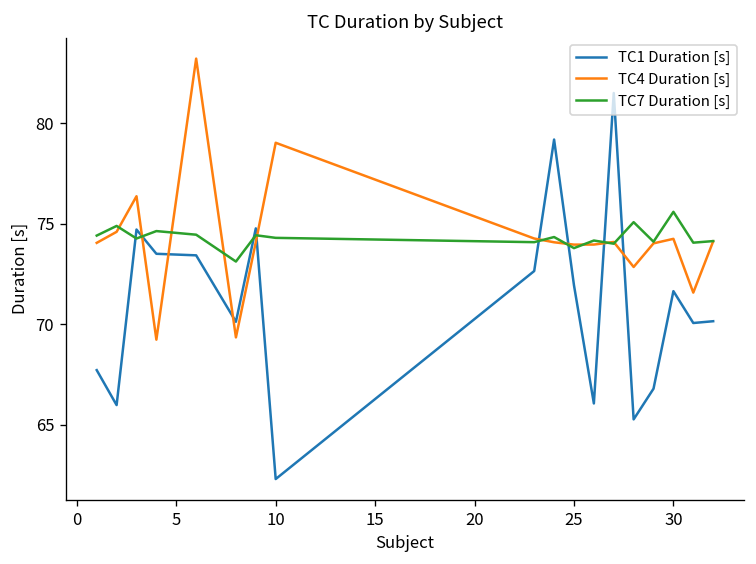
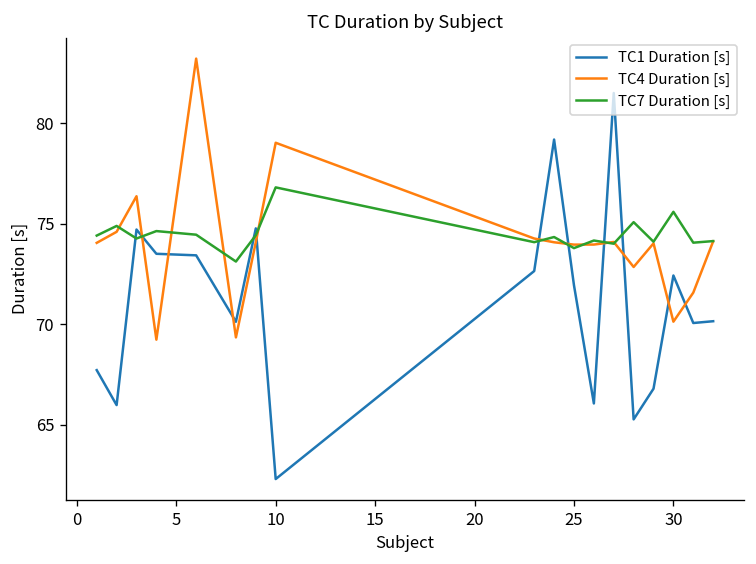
  {
    "TC1 Duration [s]": {
      "10": 62.3,
      "25": 71.9,
-     "30": 71.7
+     "30": 72.4
    },
    "TC4 Duration [s]": {
      "10": 79.0,
      "25": 74.0,
-     "30": 74.3
+     "30": 70.1
    },
    "TC7 Duration [s]": {
-     "10": 74.3,
+     "10": 76.8,
      "25": 73.8,
      "30": 75.6
    }
  }
